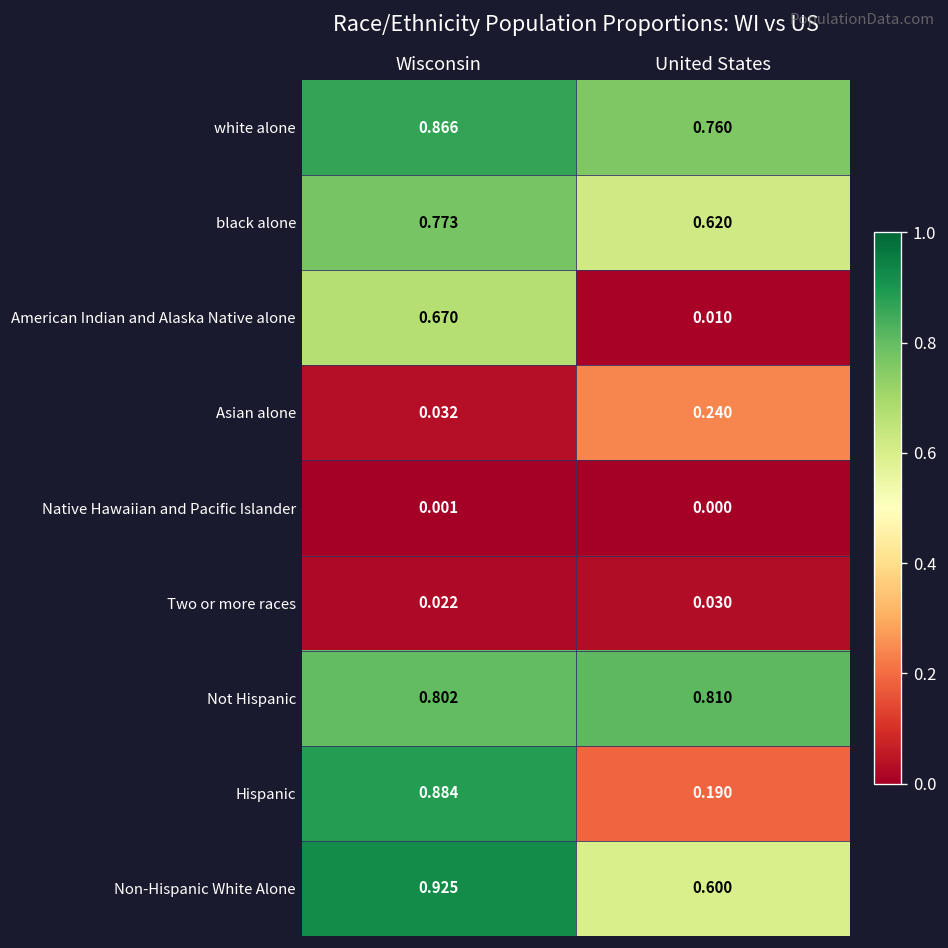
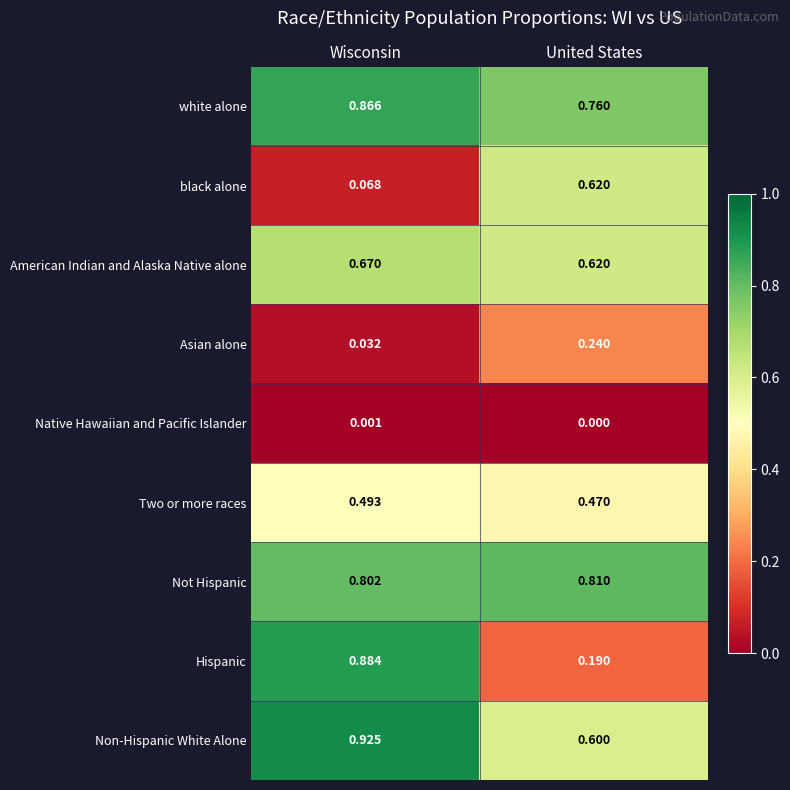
  {
    "white alone": {
      "Wisconsin": 0.866,
      "United States": 0.760
    },
    "black alone": {
-     "Wisconsin": 0.773,
+     "Wisconsin": 0.068,
      "United States": 0.620
    },
    "American Indian and Alaska Native alone": {
      "Wisconsin": 0.670,
-     "United States": 0.010
+     "United States": 0.620
    },
    "Asian alone": {
      "Wisconsin": 0.032,
      "United States": 0.240
    },
    "Native Hawaiian and Pacific Islander": {
      "Wisconsin": 0.001,
      "United States": 0.000
    },
    "Two or more races": {
-     "Wisconsin": 0.022,
-     "United States": 0.030
+     "Wisconsin": 0.493,
+     "United States": 0.470
    },
    "Not Hispanic": {
      "Wisconsin": 0.802,
      "United States": 0.810
    },
    "Hispanic": {
      "Wisconsin": 0.884,
      "United States": 0.190
    },
    "Non-Hispanic White Alone": {
      "Wisconsin": 0.925,
      "United States": 0.600
    }
  }
